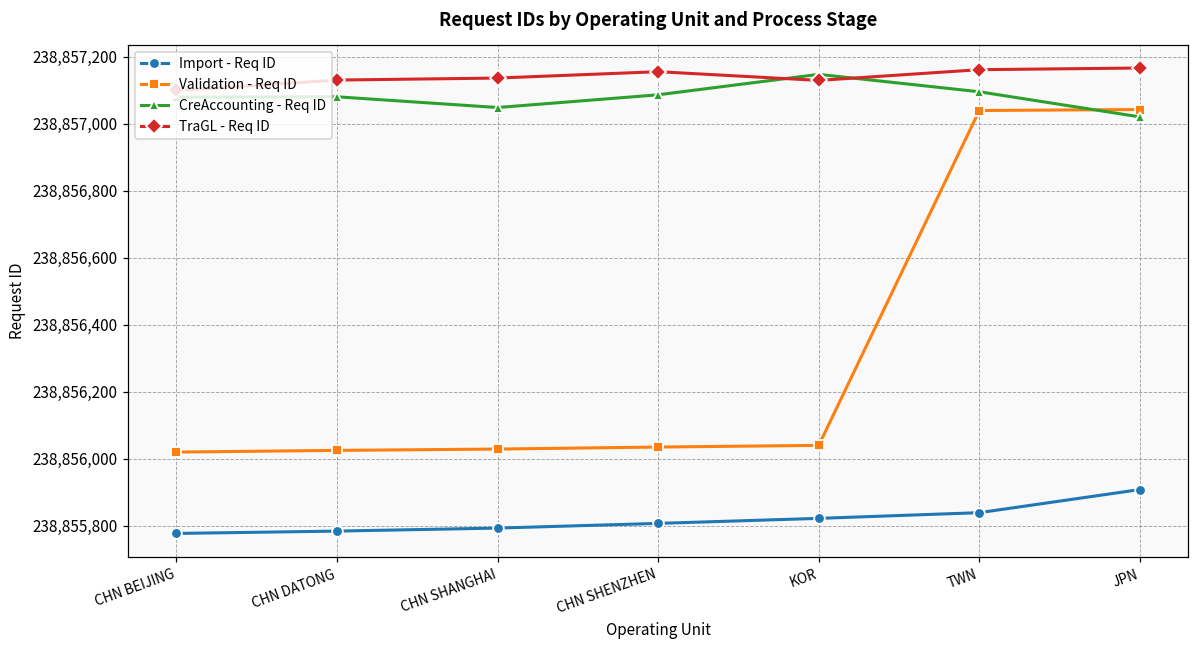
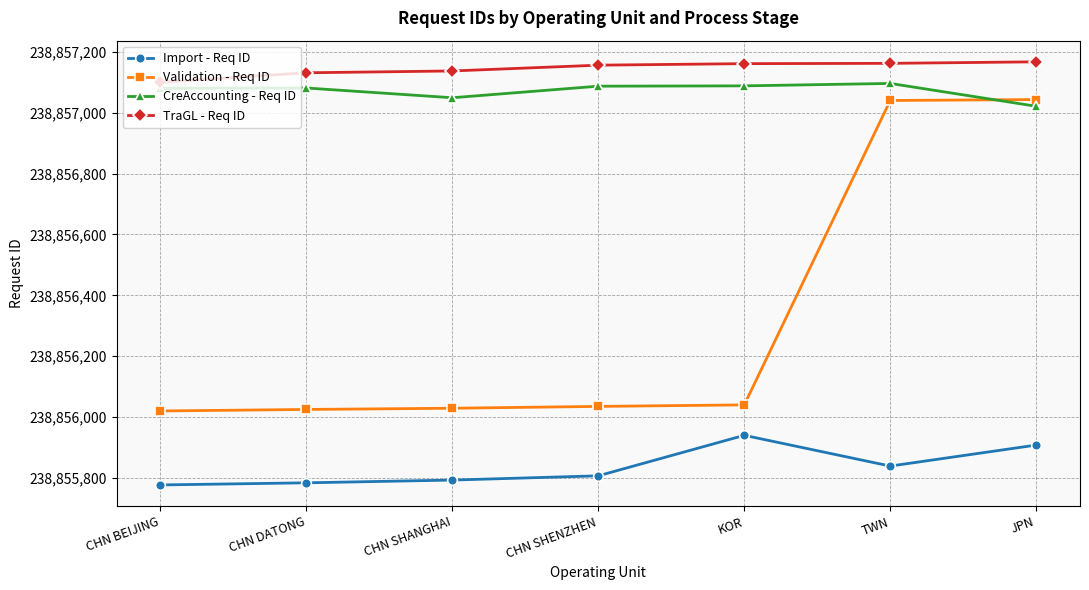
  {
    "Import - Req ID": {
      "CHN BEIJING": "238,855,780",
      "CHN DATONG": "238,855,780",
      "CHN SHANGHAI": "238,855,790",
      "CHN SHENZHEN": "238,855,810",
-     "KOR": "238,855,820",
+     "KOR": "238,855,940",
      "TWN": "238,855,840",
      "JPN": "238,855,910"
    },
    "Validation - Req ID": {
      "CHN BEIJING": "238,856,020",
      "CHN DATONG": "238,856,030",
      "CHN SHANGHAI": "238,856,030",
      "CHN SHENZHEN": "238,856,040",
      "KOR": "238,856,040",
      "TWN": "238,857,040",
      "JPN": "238,857,040"
    },
    "CreAccounting - Req ID": {
      "CHN DATONG": "238,857,080",
      "CHN SHANGHAI": "238,857,050",
      "CHN SHENZHEN": "238,857,090",
-     "KOR": "238,857,150",
+     "KOR": "238,857,090",
      "TWN": "238,857,100",
      "JPN": "238,857,020"
    },
    "TraGL - Req ID": {
      "CHN DATONG": "238,857,130",
      "CHN SHANGHAI": "238,857,140",
      "CHN SHENZHEN": "238,857,160",
-     "KOR": "238,857,130",
+     "KOR": "238,857,160",
      "TWN": "238,857,160",
      "JPN": "238,857,170"
    }
  }
